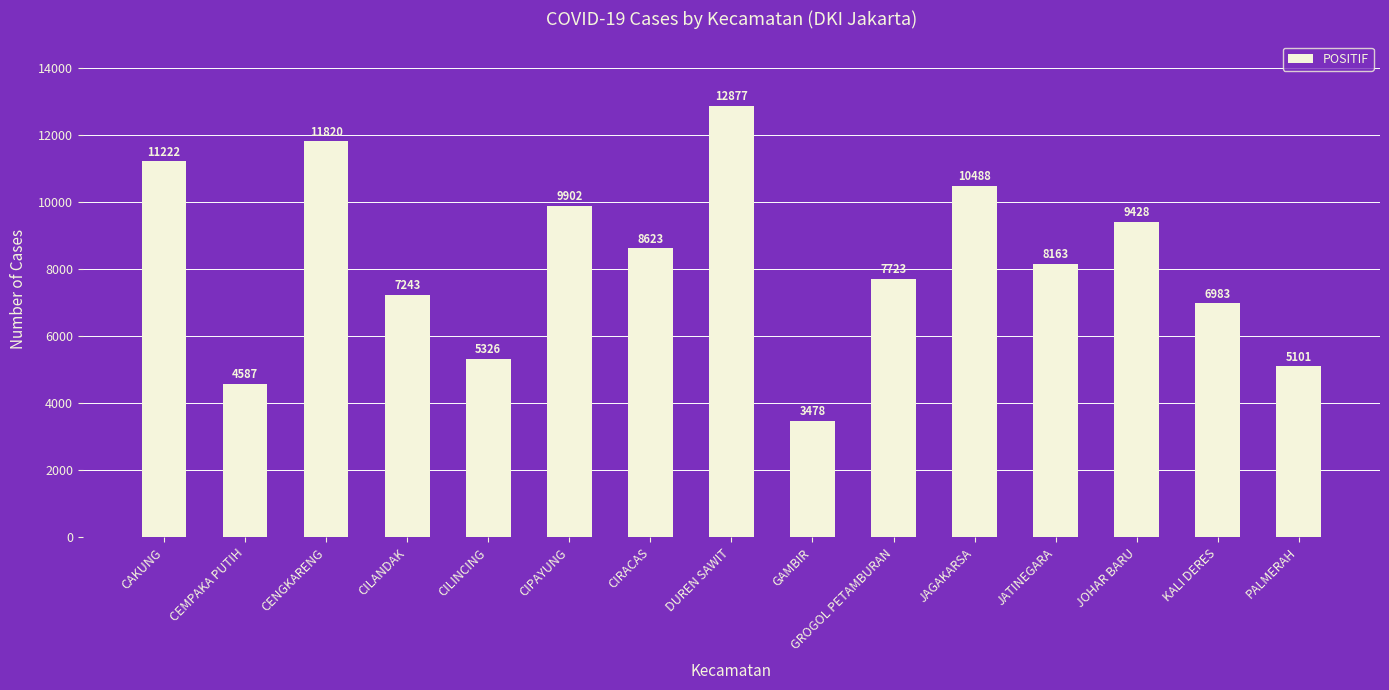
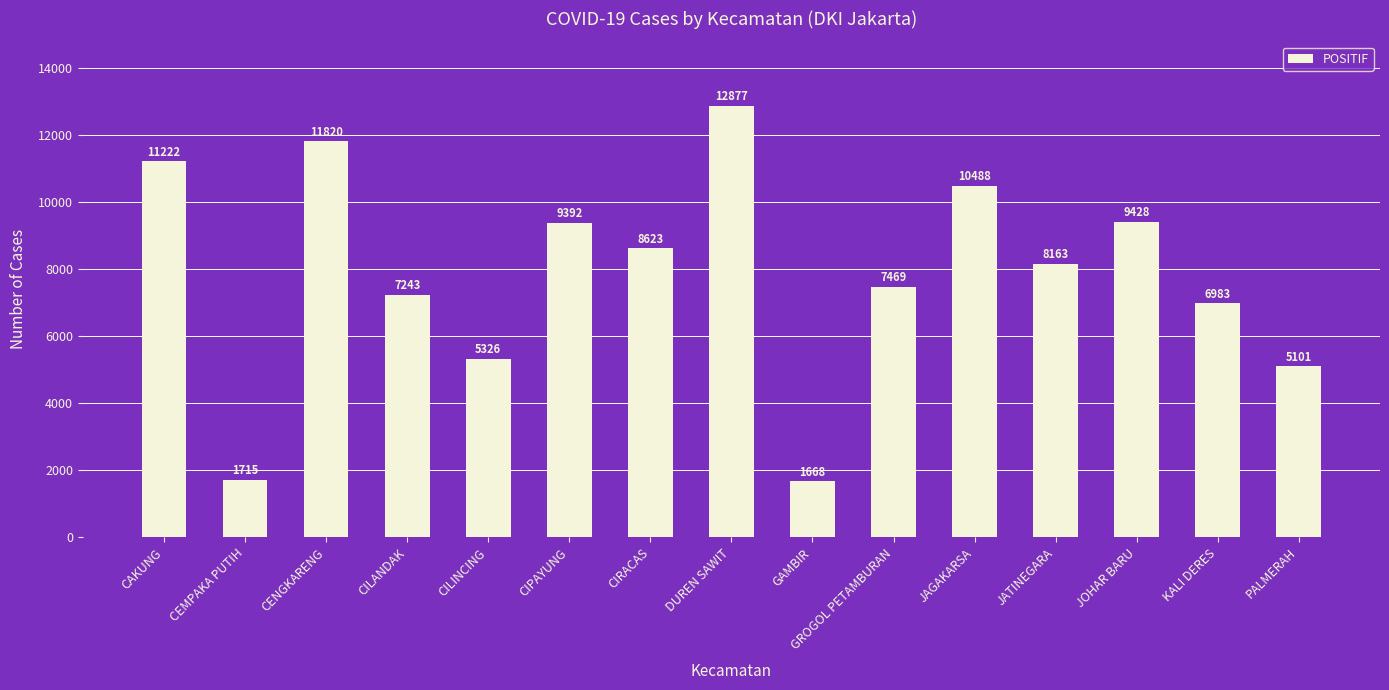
  {
    "CAKUNG": 11222,
-   "CEMPAKA PUTIH": 4587,
+   "CEMPAKA PUTIH": 1715,
    "CENGKARENG": 11820,
    "CILANDAK": 7243,
    "CILINCING": 5326,
-   "CIPAYUNG": 9902,
+   "CIPAYUNG": 9392,
    "CIRACAS": 8623,
    "DUREN SAWIT": 12877,
-   "GAMBIR": 3478,
-   "GROGOL PETAMBURAN": 7723,
+   "GAMBIR": 1668,
+   "GROGOL PETAMBURAN": 7469,
    "JAGAKARSA": 10488,
    "JATINEGARA": 8163,
    "JOHAR BARU": 9428,
    "KALI DERES": 6983,
    "PALMERAH": 5101
  }
